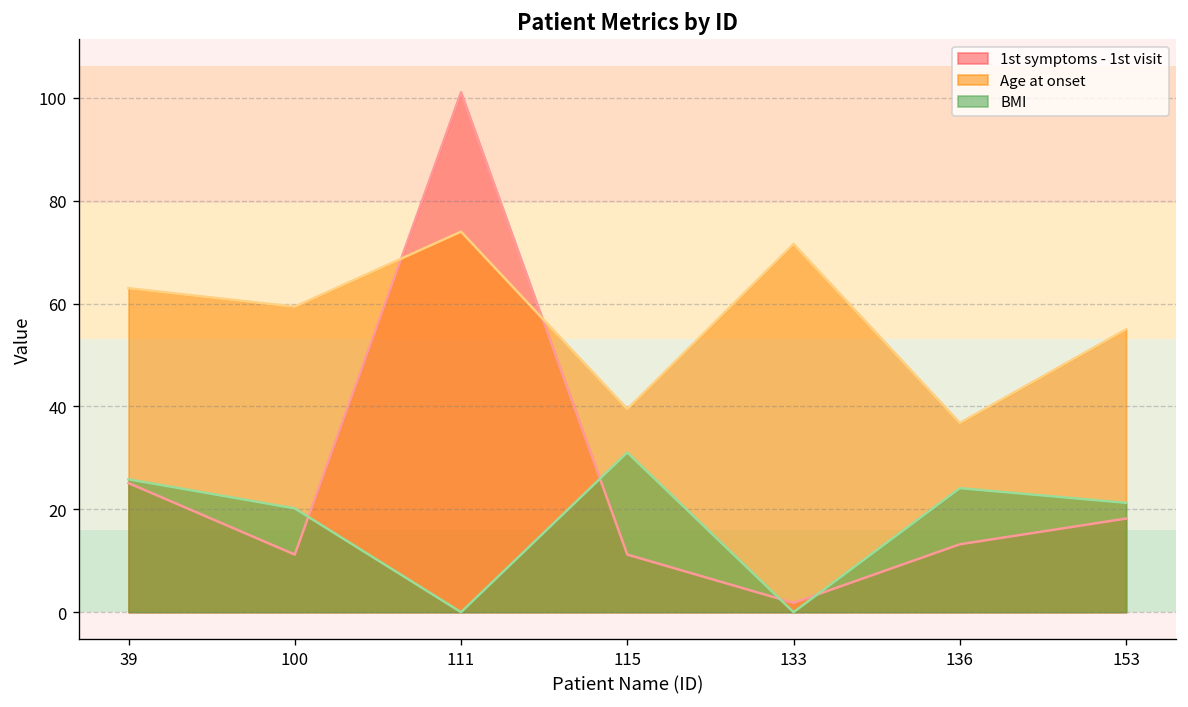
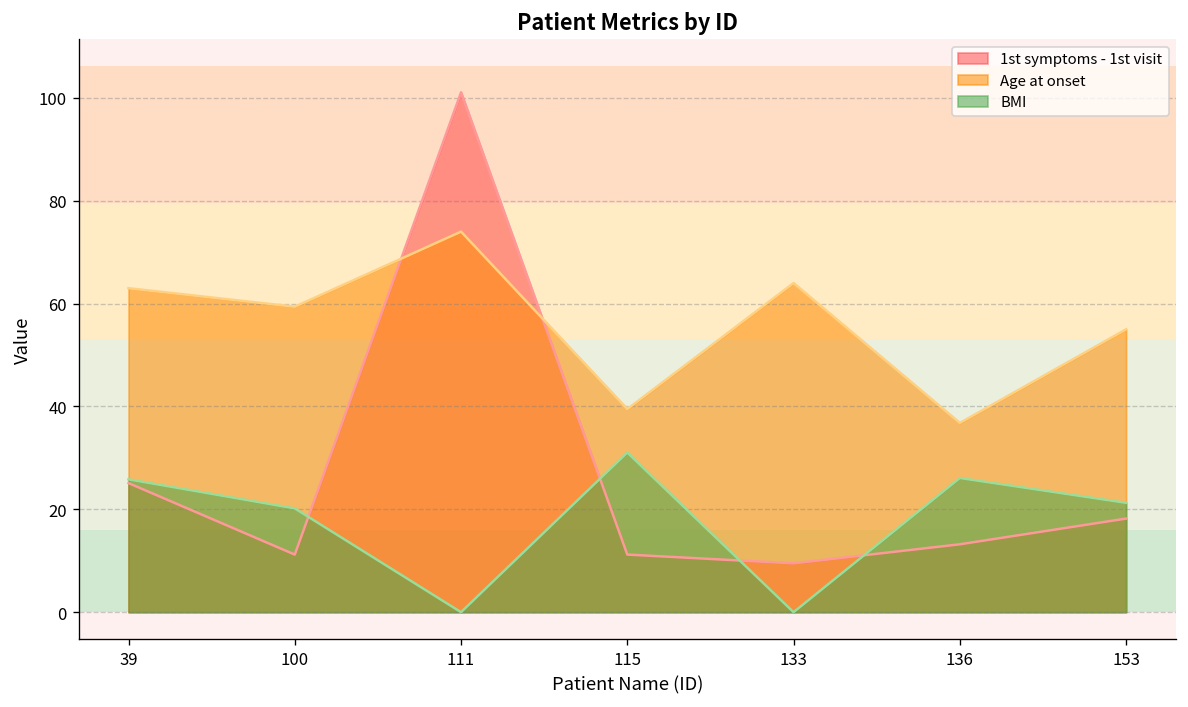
  {
    "1st symptoms - 1st visit": {
      "39": 25,
      "100": 11,
      "111": 101,
      "115": 11,
-     "133": 2,
+     "133": 10,
      "136": 13,
      "153": 18
    },
    "Age at onset": {
      "39": 63,
      "100": 59,
      "111": 74,
      "115": 40,
-     "133": 72,
+     "133": 64,
      "136": 37,
      "153": 55
    },
    "BMI": {
      "39": 26,
      "100": 20,
      "111": 0,
      "115": 31,
      "133": 0,
-     "136": 24,
+     "136": 26,
      "153": 21
    }
  }
